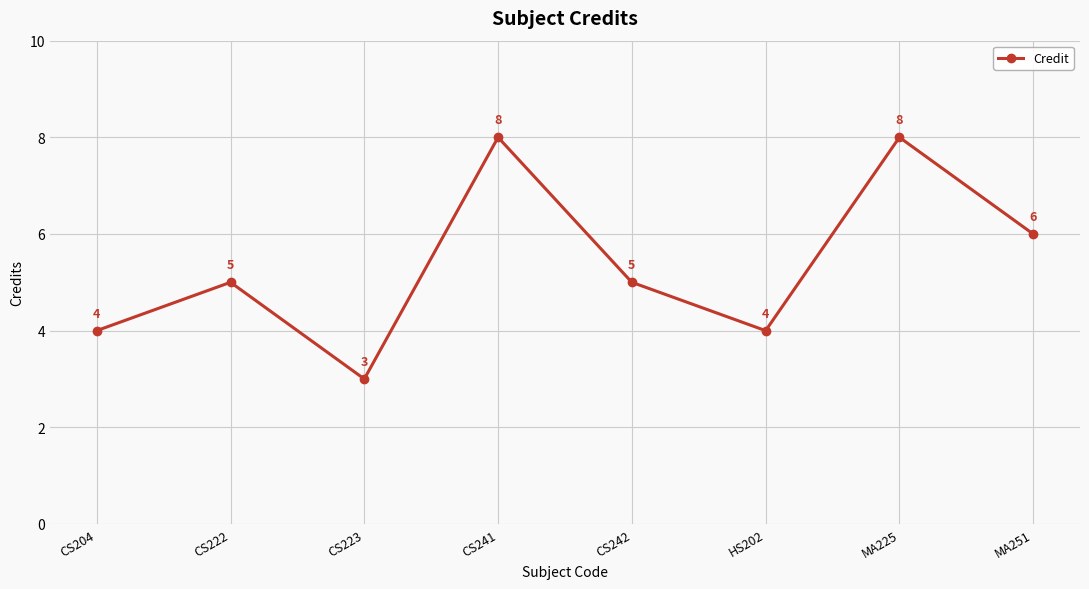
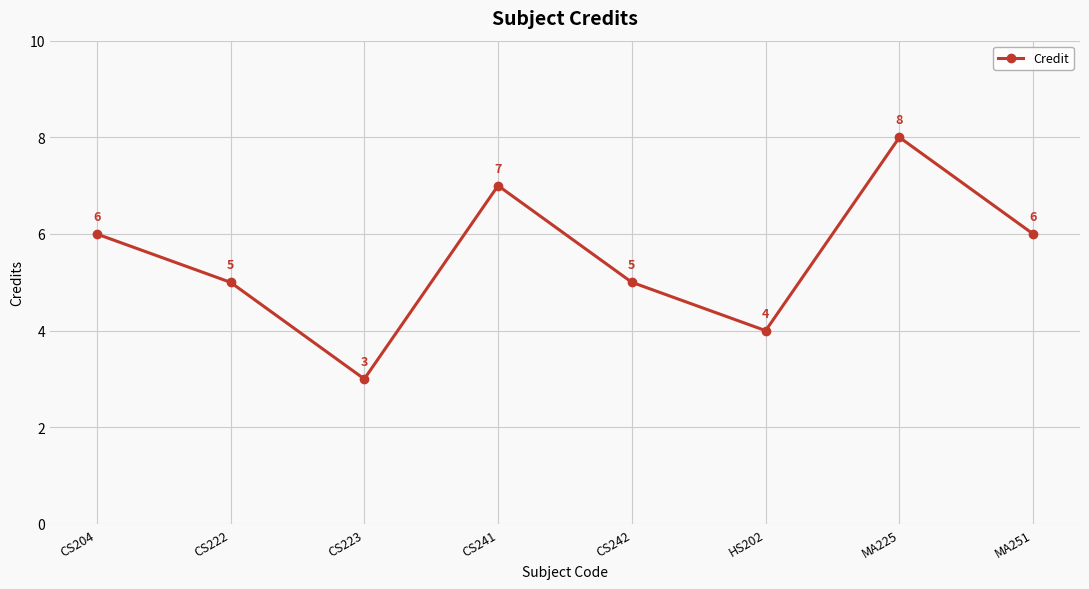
  {
-   "CS204": 4,
+   "CS204": 6,
    "CS222": 5,
    "CS223": 3,
-   "CS241": 8,
+   "CS241": 7,
    "CS242": 5,
    "HS202": 4,
    "MA225": 8,
    "MA251": 6
  }
